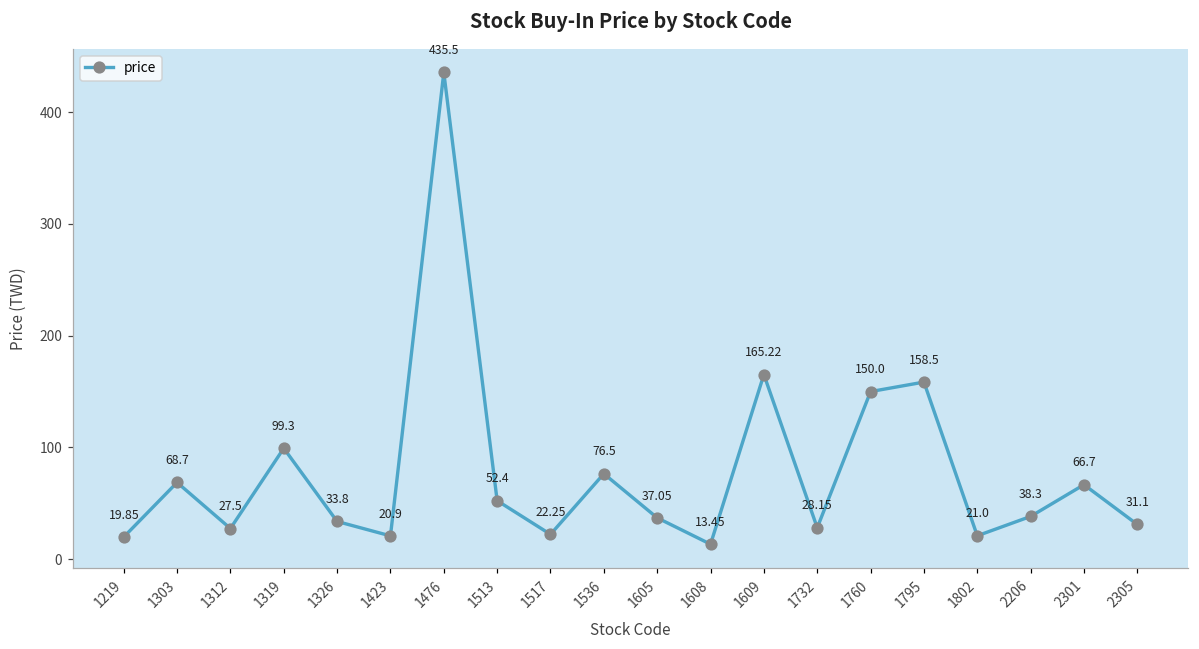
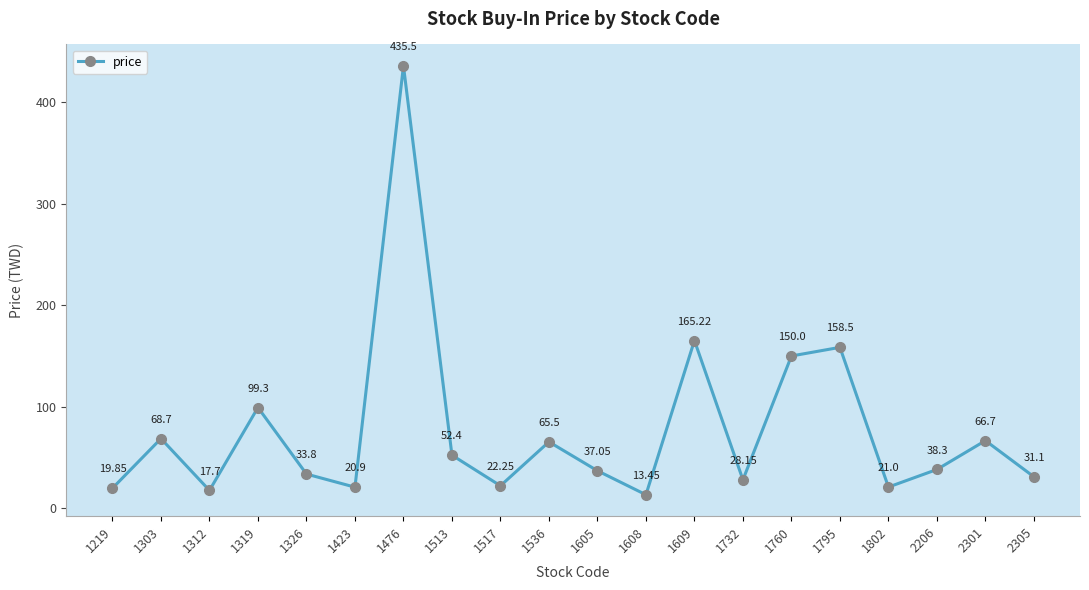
  {
    "1219": 19.85,
    "1303": 68.7,
-   "1312": 27.5,
+   "1312": 17.7,
    "1319": 99.3,
    "1326": 33.8,
    "1423": 20.9,
    "1476": 435.5,
    "1513": 52.4,
    "1517": 22.25,
-   "1536": 76.5,
+   "1536": 65.5,
    "1605": 37.05,
    "1608": 13.45,
    "1609": 165.22,
    "1732": 28.15,
    "1760": 150.0,
    "1795": 158.5,
    "1802": 21.0,
    "2206": 38.3,
    "2301": 66.7,
    "2305": 31.1
  }
